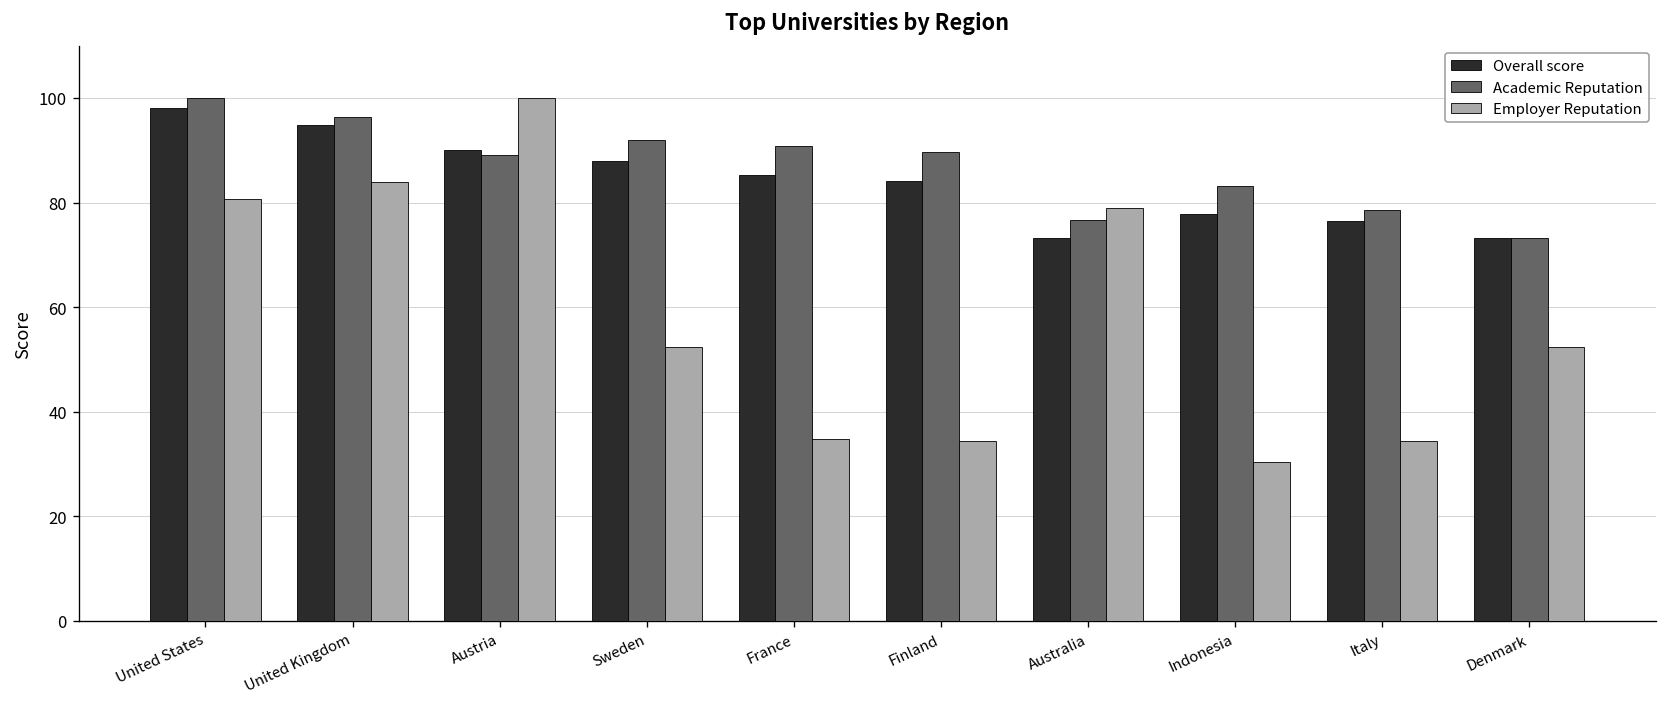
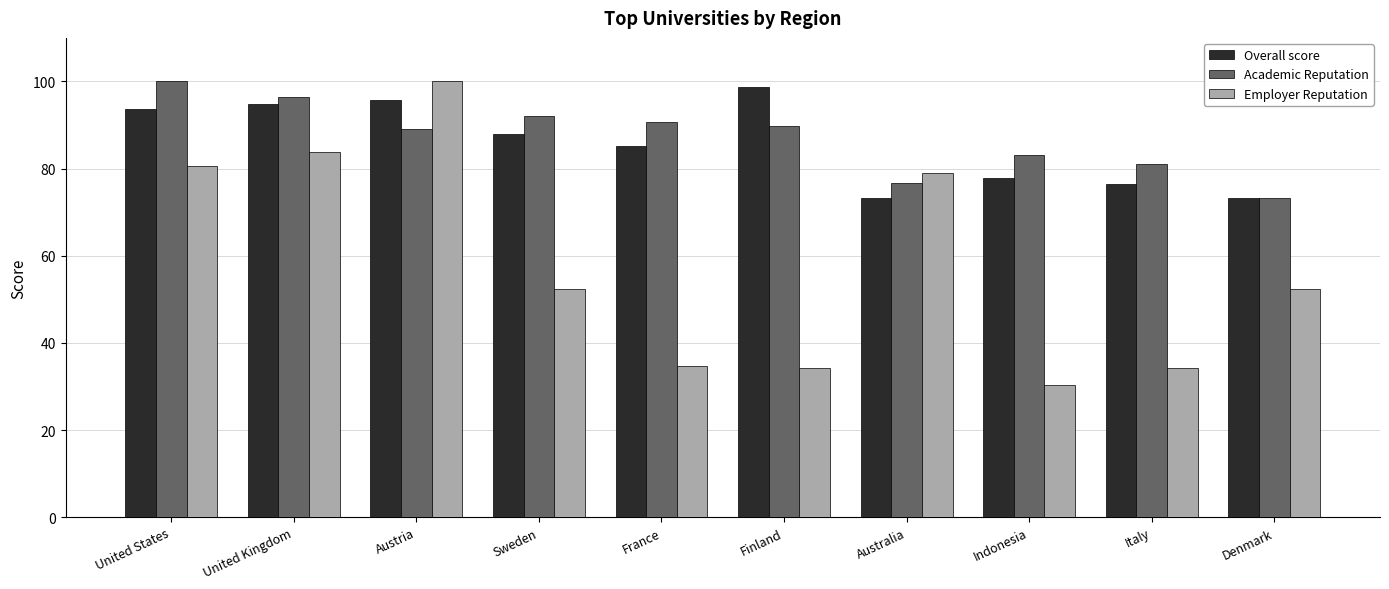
  {
    "Overall score": {
-     "United States": 98,
+     "United States": 94,
      "United Kingdom": 95,
-     "Austria": 90,
+     "Austria": 96,
      "Sweden": 88,
      "France": 85,
-     "Finland": 84,
+     "Finland": 99,
      "Australia": 73,
      "Indonesia": 78,
      "Italy": 76,
      "Denmark": 73
    },
    "Academic Reputation": {
      "United States": 100,
      "United Kingdom": 96,
      "Austria": 89,
      "Sweden": 92,
      "France": 91,
      "Finland": 90,
      "Australia": 77,
      "Indonesia": 83,
-     "Italy": 79,
+     "Italy": 81,
      "Denmark": 73
    },
    "Employer Reputation": {
      "United States": 81,
      "United Kingdom": 84,
      "Austria": 100,
      "Sweden": 52,
      "France": 35,
      "Finland": 34,
      "Australia": 79,
      "Indonesia": 30,
      "Italy": 34,
      "Denmark": 52
    }
  }
